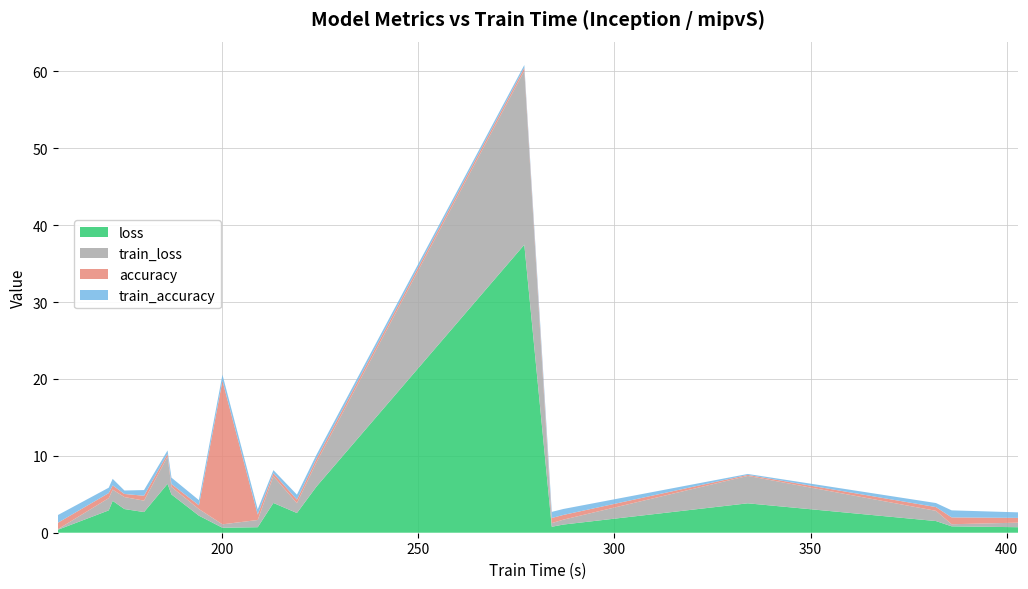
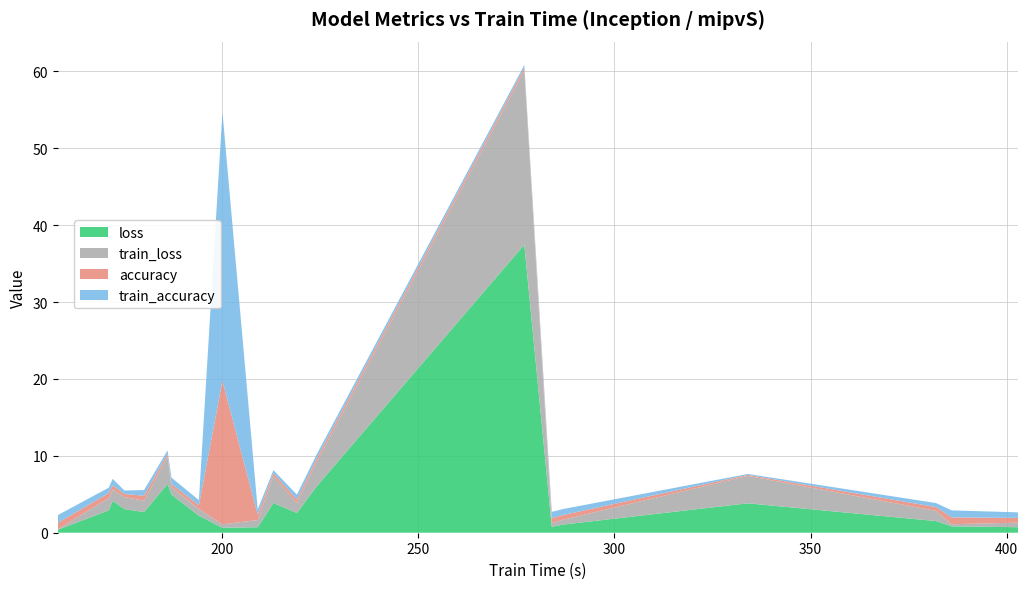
  {
    "loss": {
      "200": 1
    },
    "train_loss": {
      "200": 0
    },
    "accuracy": {
      "200": 19
    },
    "train_accuracy": {
-     "200": 1
+     "200": 35
    }
  }
